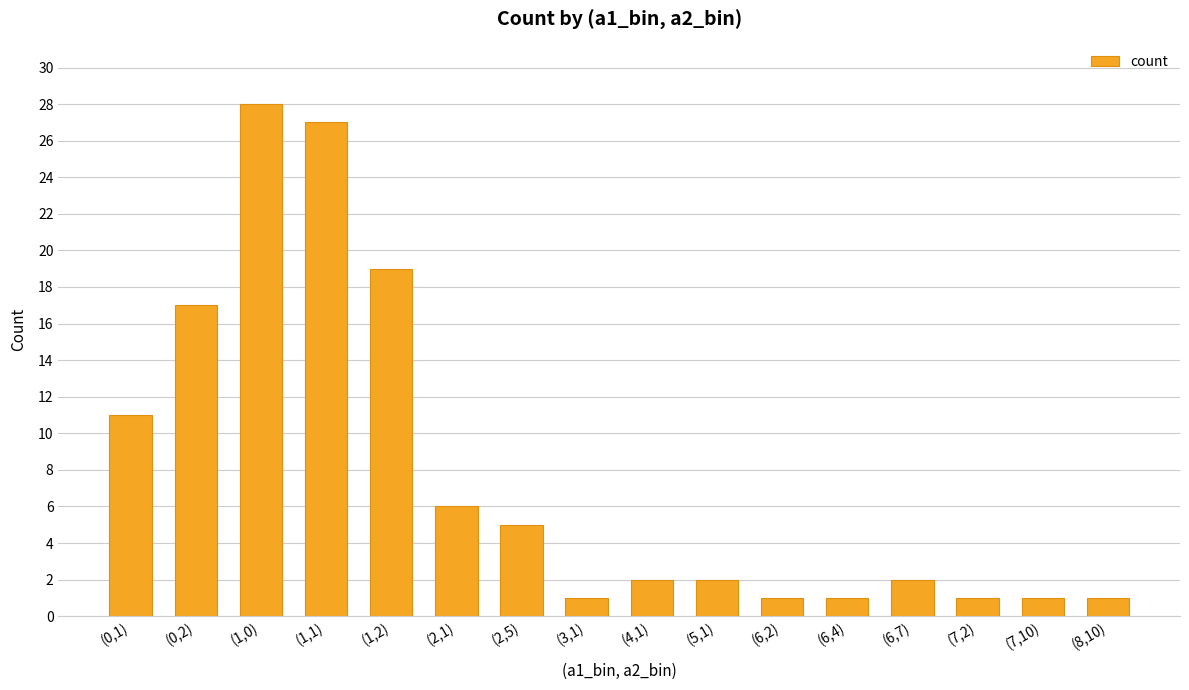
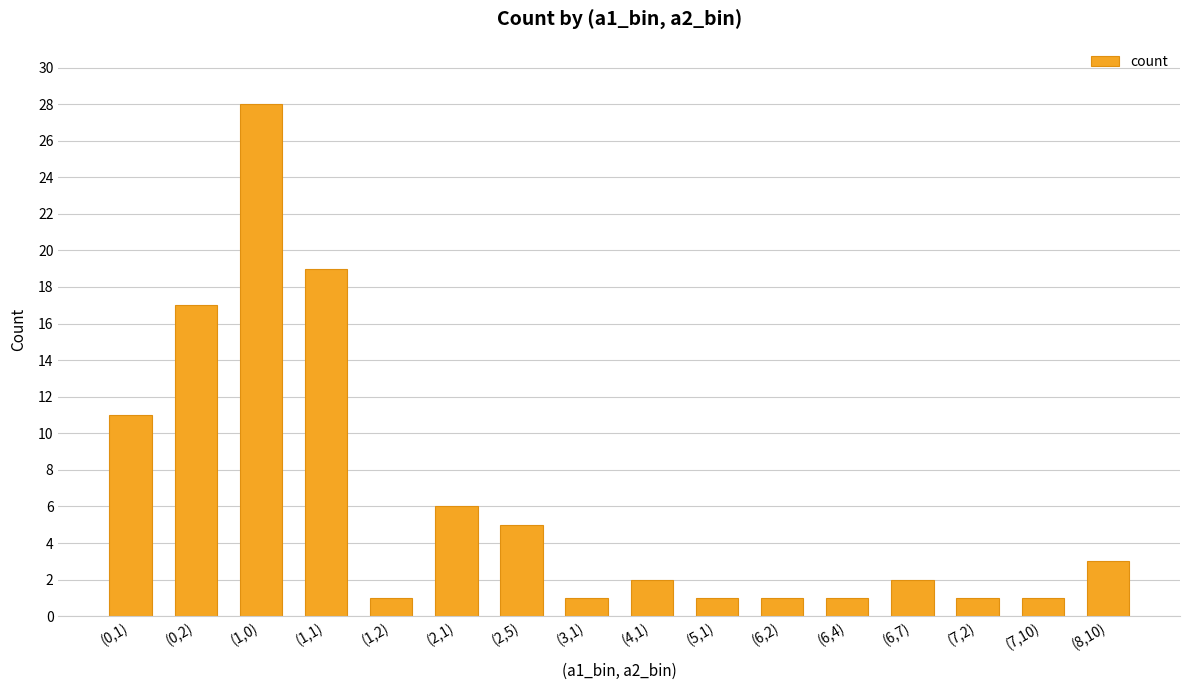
  {
    "(0,1)": 11,
    "(0,2)": 17,
    "(1,0)": 28,
-   "(1,1)": 27,
-   "(1,2)": 19,
+   "(1,1)": 19,
+   "(1,2)": 1,
    "(2,1)": 6,
    "(2,5)": 5,
    "(3,1)": 1,
    "(4,1)": 2,
-   "(5,1)": 2,
+   "(5,1)": 1,
    "(6,2)": 1,
    "(6,4)": 1,
    "(6,7)": 2,
    "(7,2)": 1,
    "(7,10)": 1,
-   "(8,10)": 1
+   "(8,10)": 3
  }
